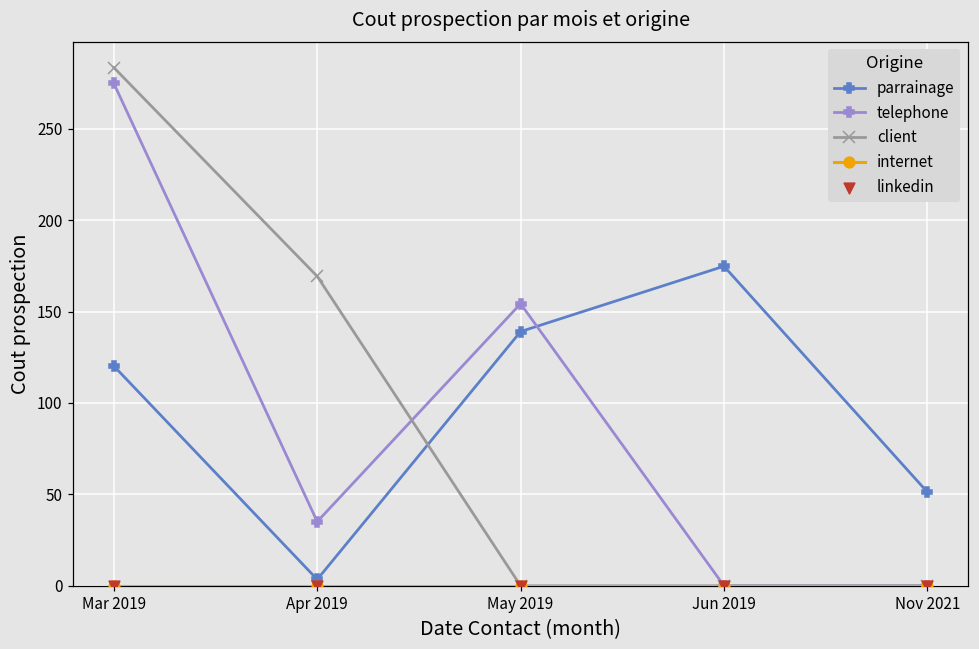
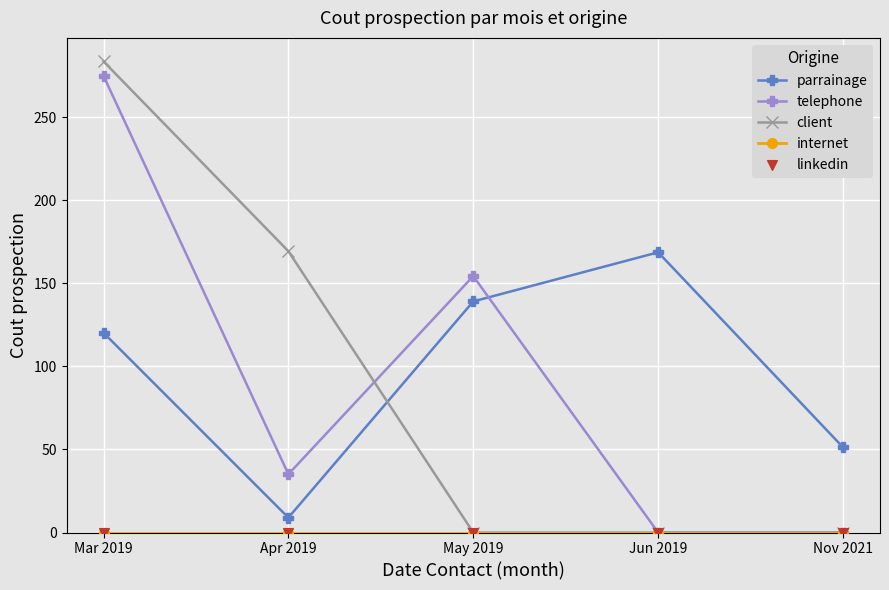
  {
    "parrainage": {
      "Mar 2019": 120,
-     "Apr 2019": 3,
+     "Apr 2019": 9,
      "May 2019": 139,
-     "Jun 2019": 175,
+     "Jun 2019": 169,
      "Nov 2021": 51
    },
    "linkedin": {
      "Mar 2019": 0,
      "Apr 2019": 0
    }
  }
